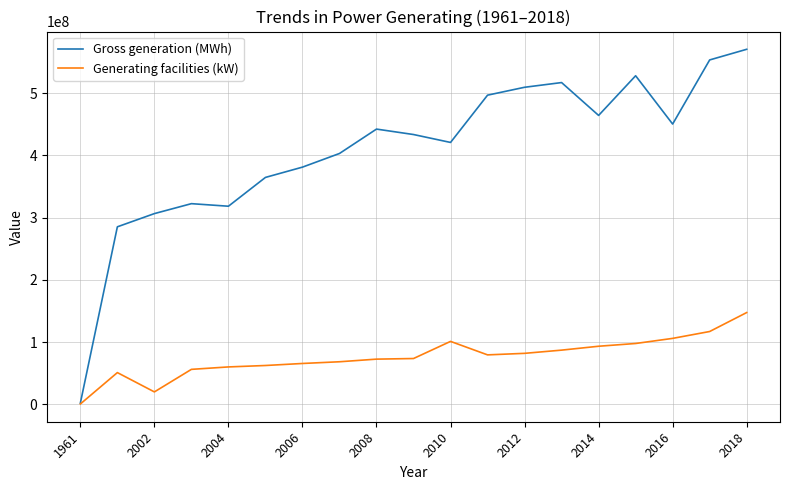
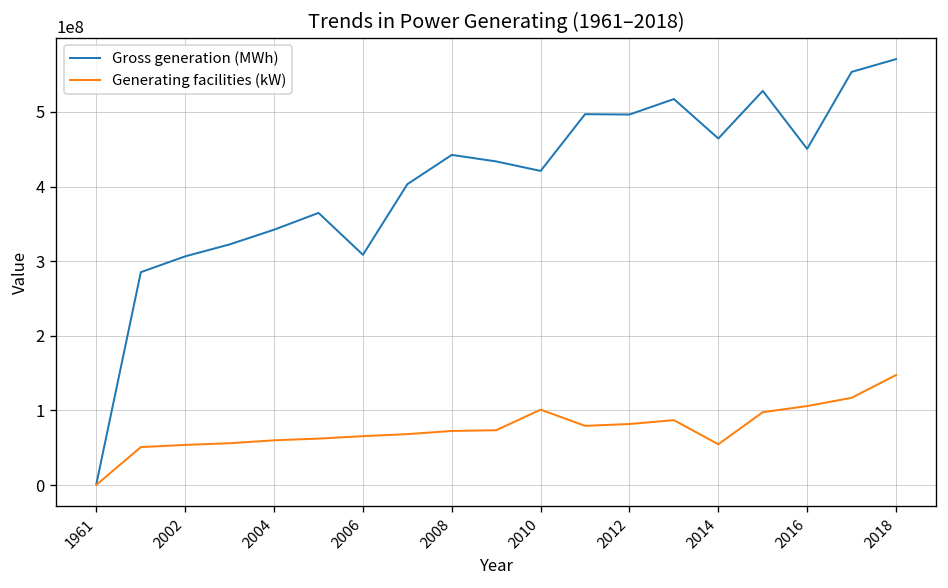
  {
    "Gross generation (MWh)": {
      "2002": 310000000,
-     "2004": 320000000,
-     "2006": 380000000,
+     "2004": 340000000,
+     "2006": 310000000,
      "2008": 440000000,
      "2010": 420000000,
-     "2012": 510000000,
+     "2012": 500000000,
      "2014": 460000000,
      "2016": 450000000,
      "2018": 570000000
    },
    "Generating facilities (kW)": {
-     "2002": 20000000,
+     "2002": 50000000,
      "2004": 60000000,
      "2006": 70000000,
      "2008": 70000000,
      "2010": 100000000,
      "2012": 80000000,
-     "2014": 90000000,
+     "2014": 50000000,
      "2016": 110000000,
      "2018": 150000000
    }
  }
